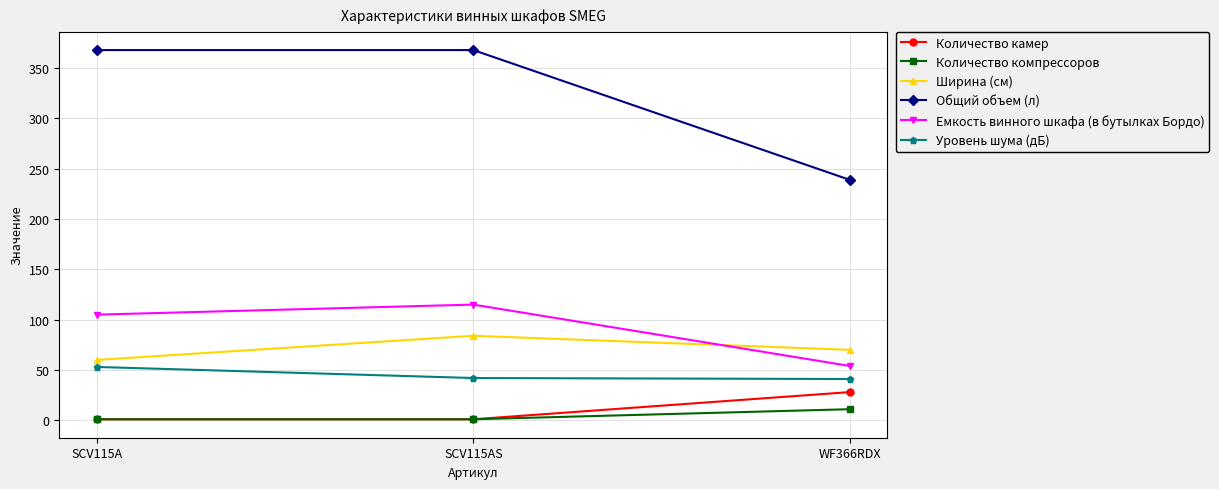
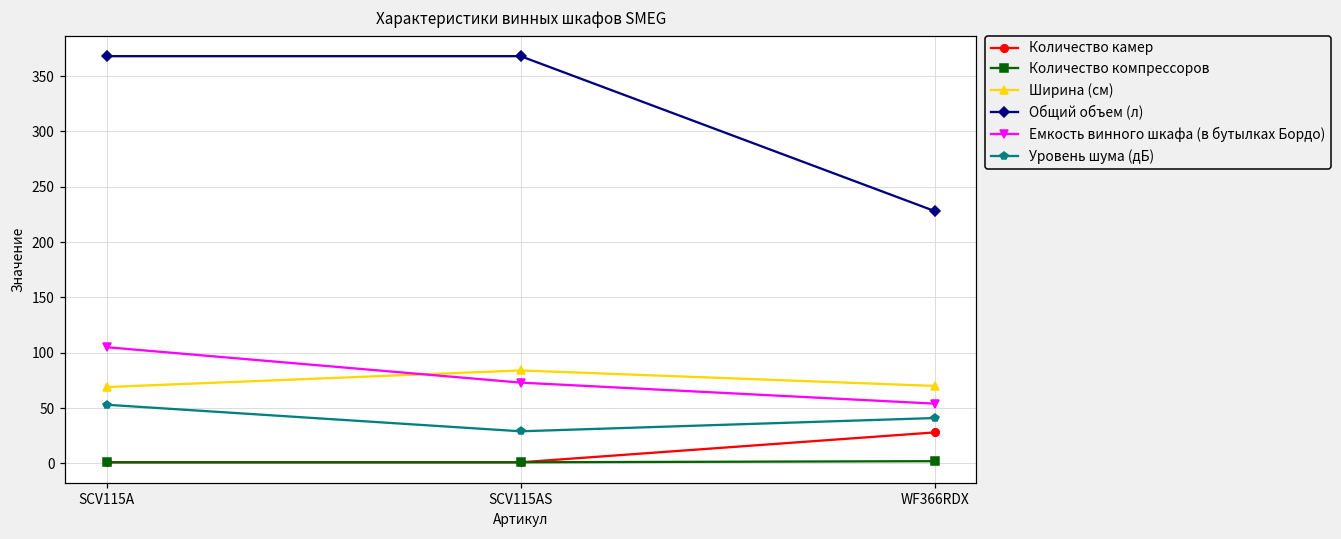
  {
    "Количество камер": {
      "WF366RDX": 28
    },
    "Количество компрессоров": {
-     "WF366RDX": 11
+     "WF366RDX": 2
    },
    "Ширина (см)": {
-     "SCV115A": 60,
+     "SCV115A": 69,
      "SCV115AS": 84,
      "WF366RDX": 70
    },
    "Общий объем (л)": {
      "SCV115A": 368,
      "SCV115AS": 368,
-     "WF366RDX": 239
+     "WF366RDX": 228
    },
    "Емкость винного шкафа (в бутылках Бордо)": {
      "SCV115A": 105,
-     "SCV115AS": 115,
+     "SCV115AS": 73,
      "WF366RDX": 54
    },
    "Уровень шума (дБ)": {
      "SCV115A": 53,
-     "SCV115AS": 42,
+     "SCV115AS": 29,
      "WF366RDX": 41
    }
  }
